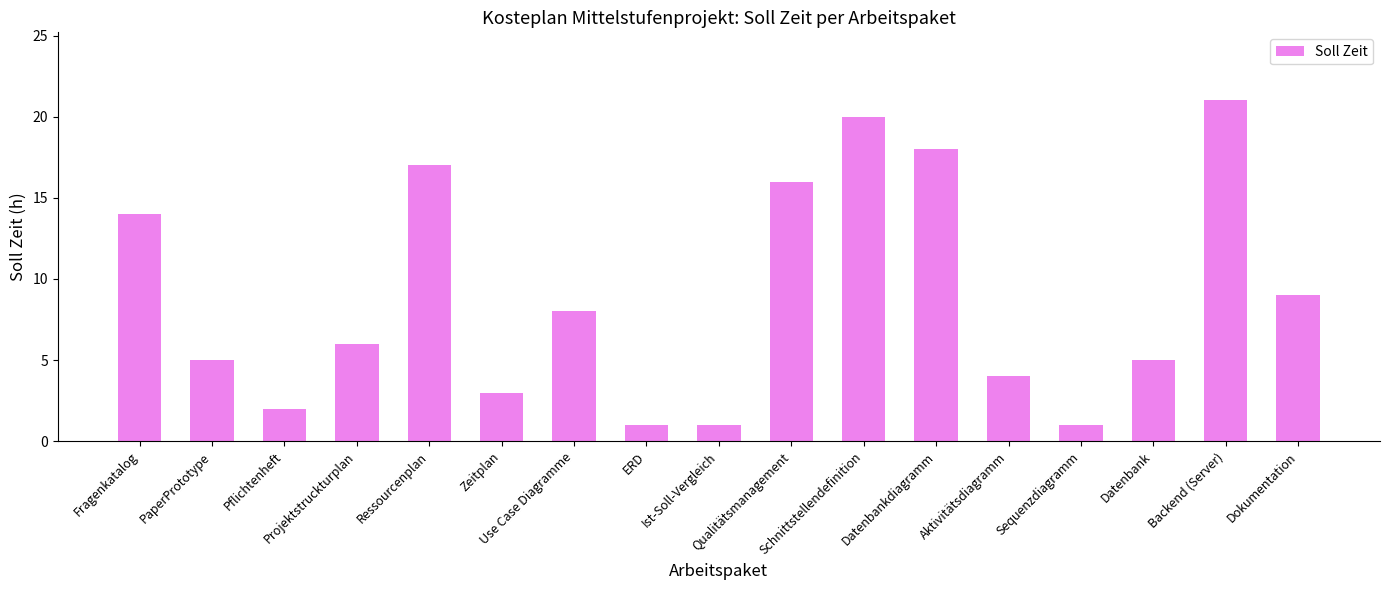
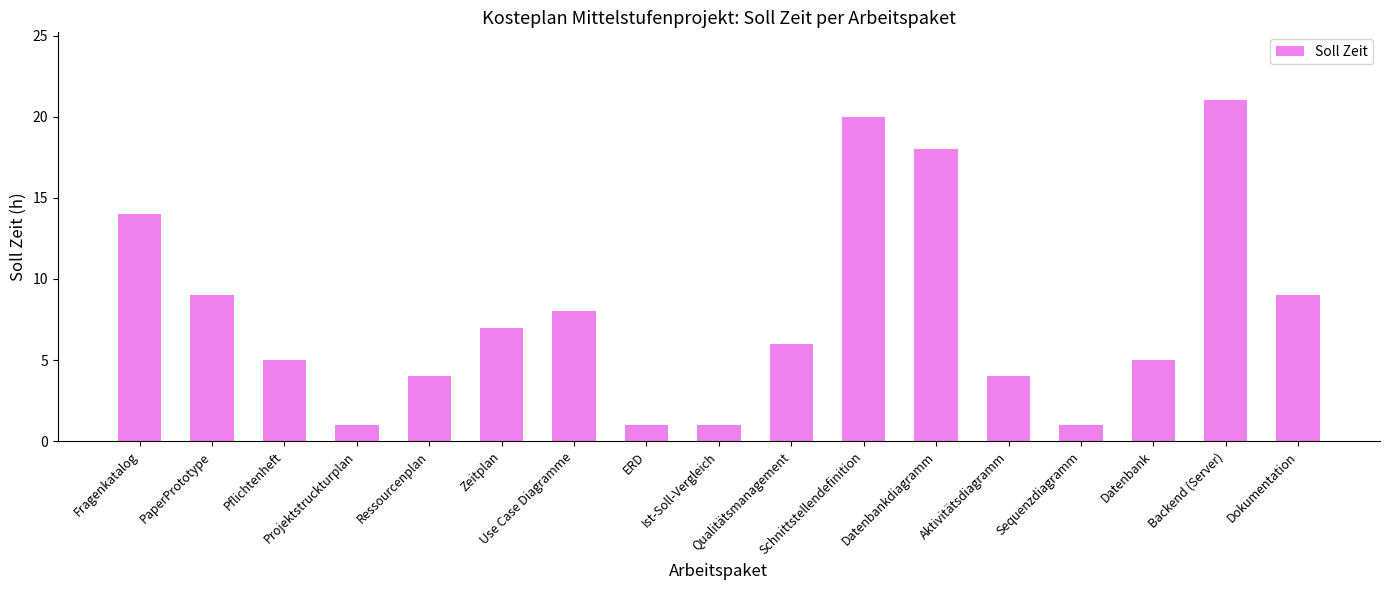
  {
    "Fragenkatalog": 14,
-   "PaperPrototype": 5,
-   "Pflichtenheft": 2,
-   "Projektstruckturplan": 6,
-   "Ressourcenplan": 17,
-   "Zeitplan": 3,
+   "PaperPrototype": 9,
+   "Pflichtenheft": 5,
+   "Projektstruckturplan": 1,
+   "Ressourcenplan": 4,
+   "Zeitplan": 7,
    "Use Case Diagramme": 8,
    "ERD": 1,
    "Ist-Soll-Vergleich": 1,
-   "Qualitätsmanagement": 16,
+   "Qualitätsmanagement": 6,
    "Schnittstellendefinition": 20,
    "Datenbankdiagramm": 18,
    "Aktivitätsdiagramm": 4,
    "Sequenzdiagramm": 1,
    "Datenbank": 5,
    "Backend (Server)": 21,
    "Dokumentation": 9
  }
